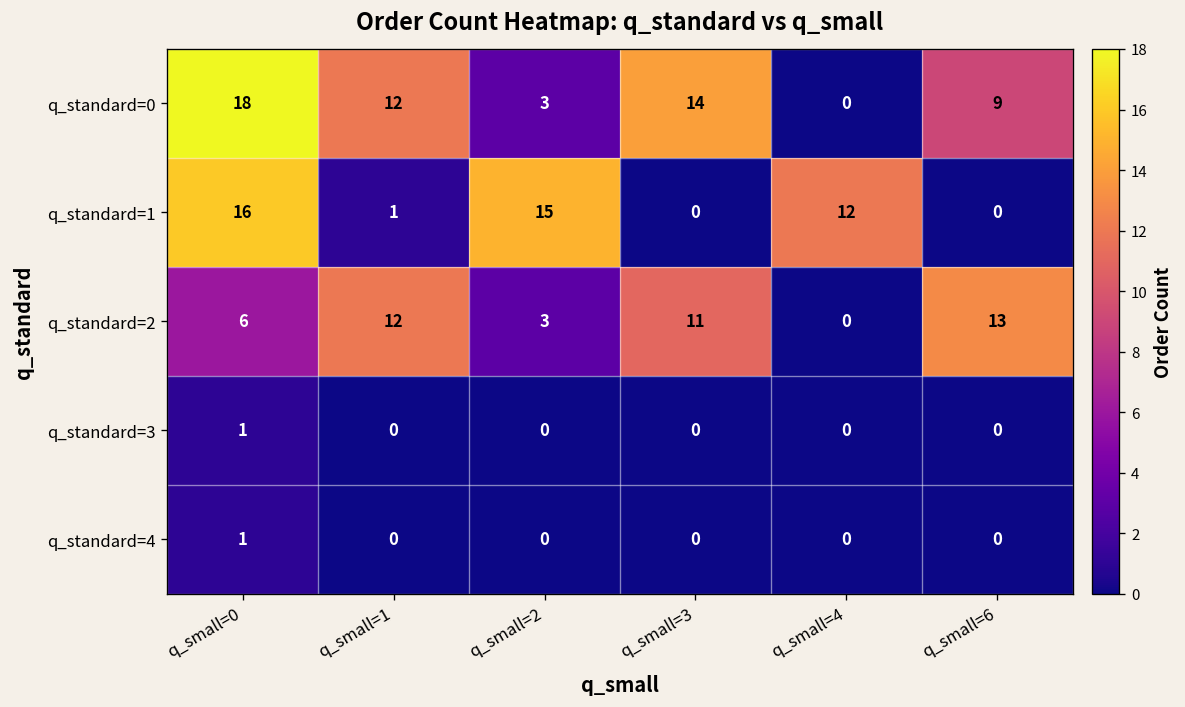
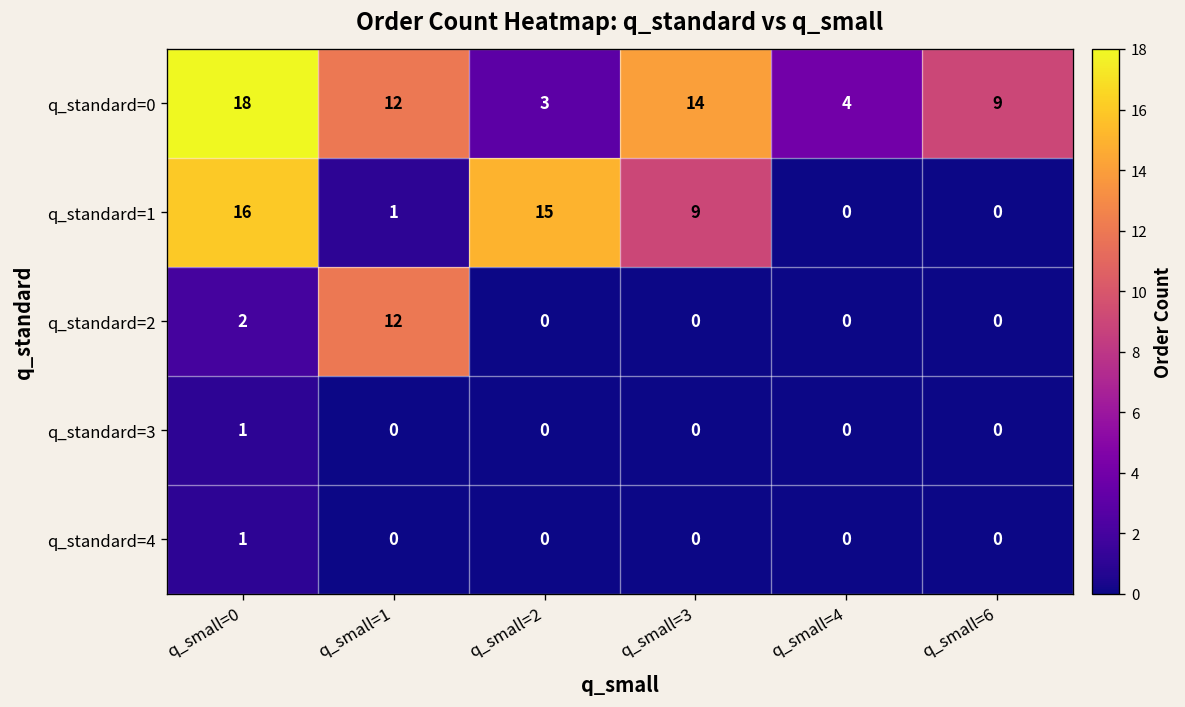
  {
    "q_standard=0": {
      "q_small=0": 18,
      "q_small=1": 12,
      "q_small=2": 3,
      "q_small=3": 14,
-     "q_small=4": 0,
+     "q_small=4": 4,
      "q_small=6": 9
    },
    "q_standard=1": {
      "q_small=0": 16,
      "q_small=1": 1,
      "q_small=2": 15,
-     "q_small=3": 0,
-     "q_small=4": 12,
+     "q_small=3": 9,
+     "q_small=4": 0,
      "q_small=6": 0
    },
    "q_standard=2": {
-     "q_small=0": 6,
+     "q_small=0": 2,
      "q_small=1": 12,
-     "q_small=2": 3,
-     "q_small=3": 11,
+     "q_small=2": 0,
+     "q_small=3": 0,
      "q_small=4": 0,
-     "q_small=6": 13
+     "q_small=6": 0
    },
    "q_standard=3": {
      "q_small=0": 1,
      "q_small=1": 0,
      "q_small=2": 0,
      "q_small=3": 0,
      "q_small=4": 0,
      "q_small=6": 0
    },
    "q_standard=4": {
      "q_small=0": 1,
      "q_small=1": 0,
      "q_small=2": 0,
      "q_small=3": 0,
      "q_small=4": 0,
      "q_small=6": 0
    }
  }
